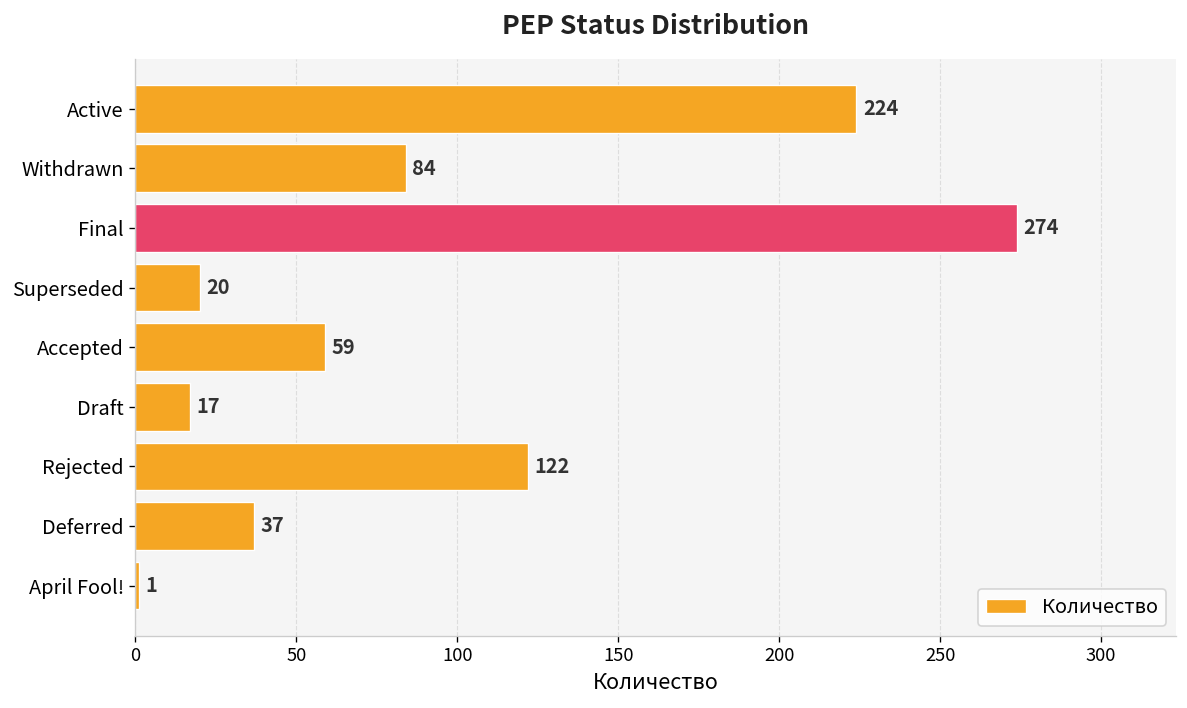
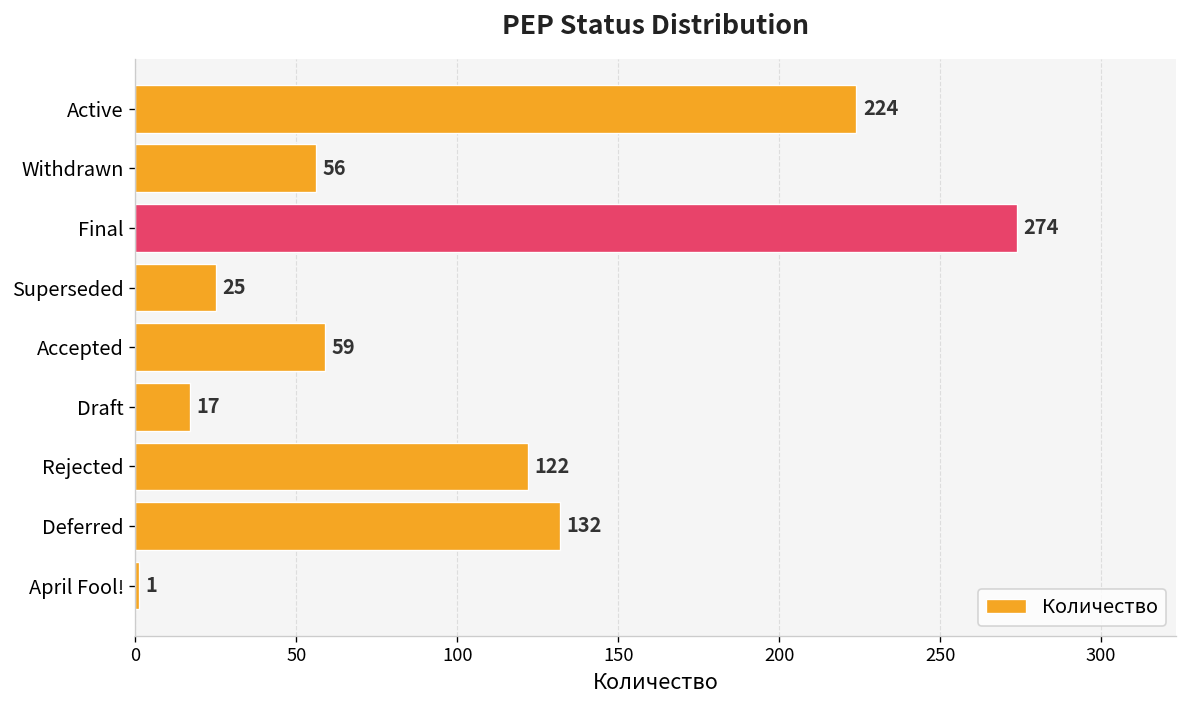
  {
    "Active": 224,
-   "Withdrawn": 84,
+   "Withdrawn": 56,
    "Final": 274,
-   "Superseded": 20,
+   "Superseded": 25,
    "Accepted": 59,
    "Draft": 17,
    "Rejected": 122,
-   "Deferred": 37,
+   "Deferred": 132,
    "April Fool!": 1
  }
